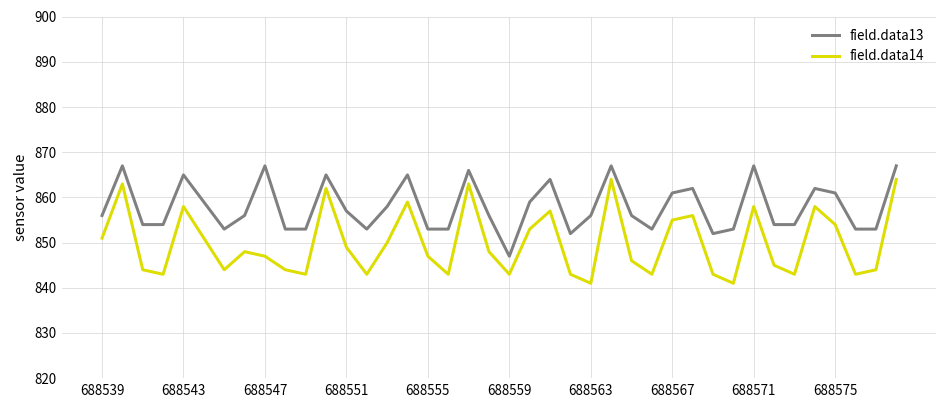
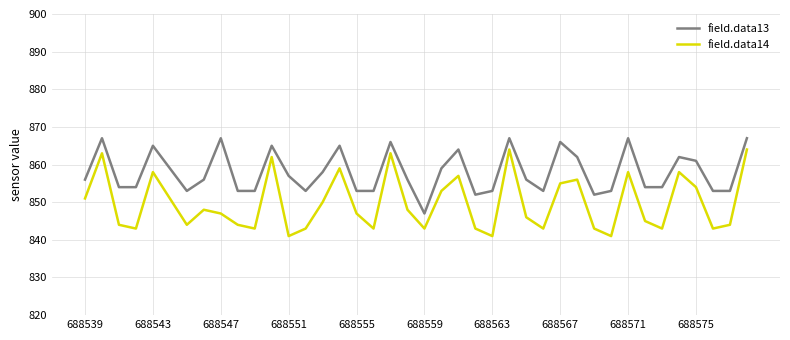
  {
    "field.data13": {
      "688539": 856,
      "688543": 865,
      "688547": 867,
      "688551": 857,
      "688555": 853,
      "688559": 847,
-     "688563": 856,
-     "688567": 861,
+     "688563": 853,
+     "688567": 866,
      "688571": 867,
      "688575": 861
    },
    "field.data14": {
      "688539": 851,
      "688543": 858,
      "688547": 847,
-     "688551": 849,
+     "688551": 841,
      "688555": 847,
      "688559": 843,
      "688563": 841,
      "688567": 855,
      "688571": 858,
      "688575": 854
    }
  }
